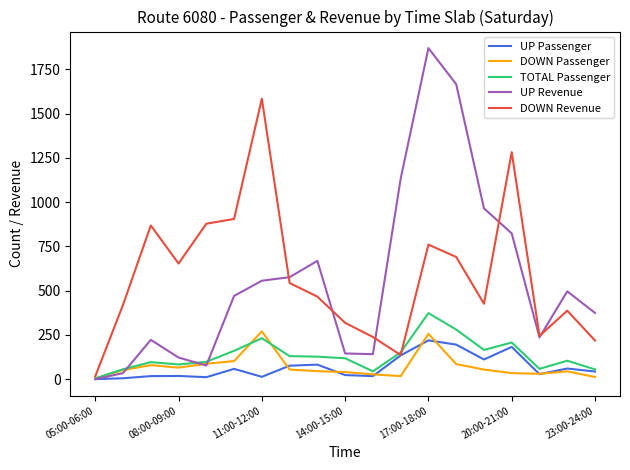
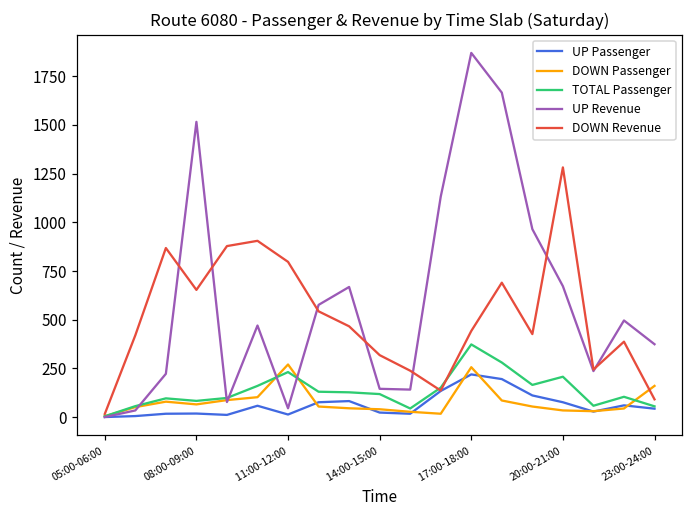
  {
    "UP Passenger": {
      "08:00-09:00": 20,
      "11:00-12:00": 10,
      "14:00-15:00": 20,
      "17:00-18:00": 220,
-     "20:00-21:00": 180
+     "20:00-21:00": 80
    },
    "DOWN Passenger": {
      "08:00-09:00": 70,
      "11:00-12:00": 270,
      "14:00-15:00": 40,
      "17:00-18:00": 260,
      "20:00-21:00": 30,
-     "23:00-24:00": 10
+     "23:00-24:00": 160
    },
    "TOTAL Passenger": {
      "08:00-09:00": 80,
      "11:00-12:00": 230,
      "14:00-15:00": 120,
      "17:00-18:00": 370,
      "20:00-21:00": 210
    },
    "UP Revenue": {
-     "08:00-09:00": 120,
-     "11:00-12:00": 560,
+     "08:00-09:00": 1520,
+     "11:00-12:00": 50,
      "14:00-15:00": 150,
      "17:00-18:00": 1870,
-     "20:00-21:00": 820,
+     "20:00-21:00": 670,
      "23:00-24:00": 370
    },
    "DOWN Revenue": {
      "08:00-09:00": 650,
-     "11:00-12:00": 1580,
+     "11:00-12:00": 800,
      "14:00-15:00": 320,
-     "17:00-18:00": 760,
+     "17:00-18:00": 440,
      "20:00-21:00": 1280,
-     "23:00-24:00": 220
+     "23:00-24:00": 90
    }
  }
